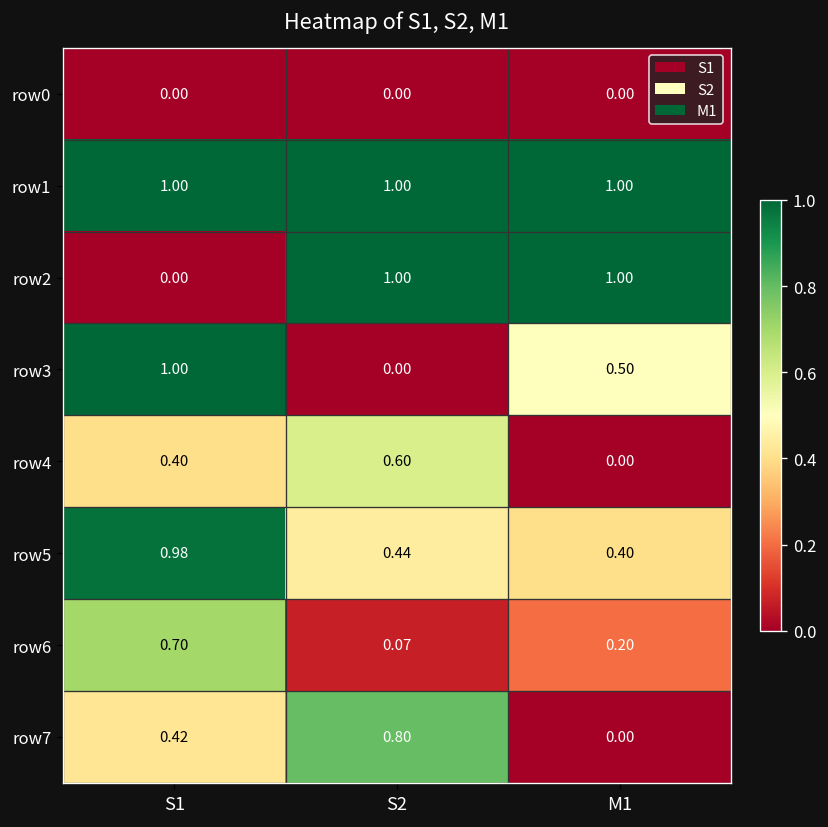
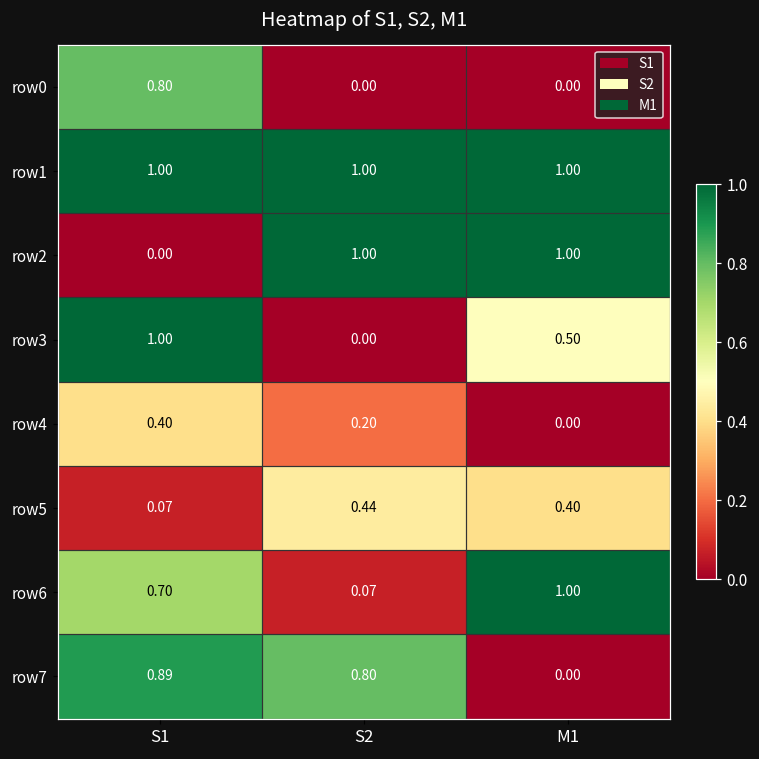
  {
    "row0": {
-     "S1": 0.00,
+     "S1": 0.80,
      "S2": 0.00,
      "M1": 0.00
    },
    "row1": {
      "S1": 1.00,
      "S2": 1.00,
      "M1": 1.00
    },
    "row2": {
      "S1": 0.00,
      "S2": 1.00,
      "M1": 1.00
    },
    "row3": {
      "S1": 1.00,
      "S2": 0.00,
      "M1": 0.50
    },
    "row4": {
      "S1": 0.40,
-     "S2": 0.60,
+     "S2": 0.20,
      "M1": 0.00
    },
    "row5": {
-     "S1": 0.98,
+     "S1": 0.07,
      "S2": 0.44,
      "M1": 0.40
    },
    "row6": {
      "S1": 0.70,
      "S2": 0.07,
-     "M1": 0.20
+     "M1": 1.00
    },
    "row7": {
-     "S1": 0.42,
+     "S1": 0.89,
      "S2": 0.80,
      "M1": 0.00
    }
  }
